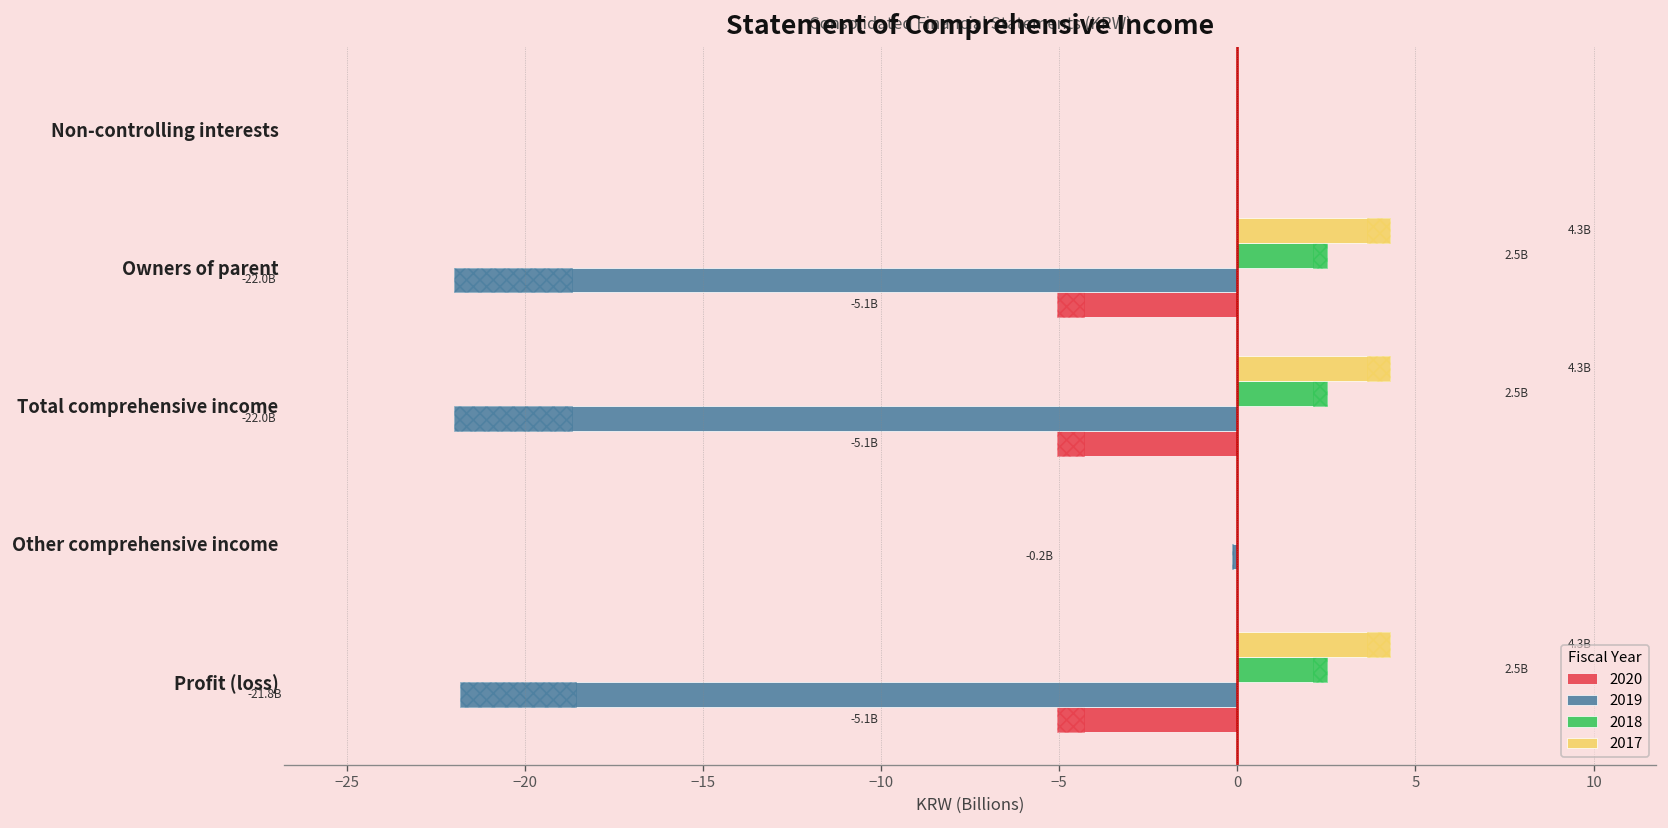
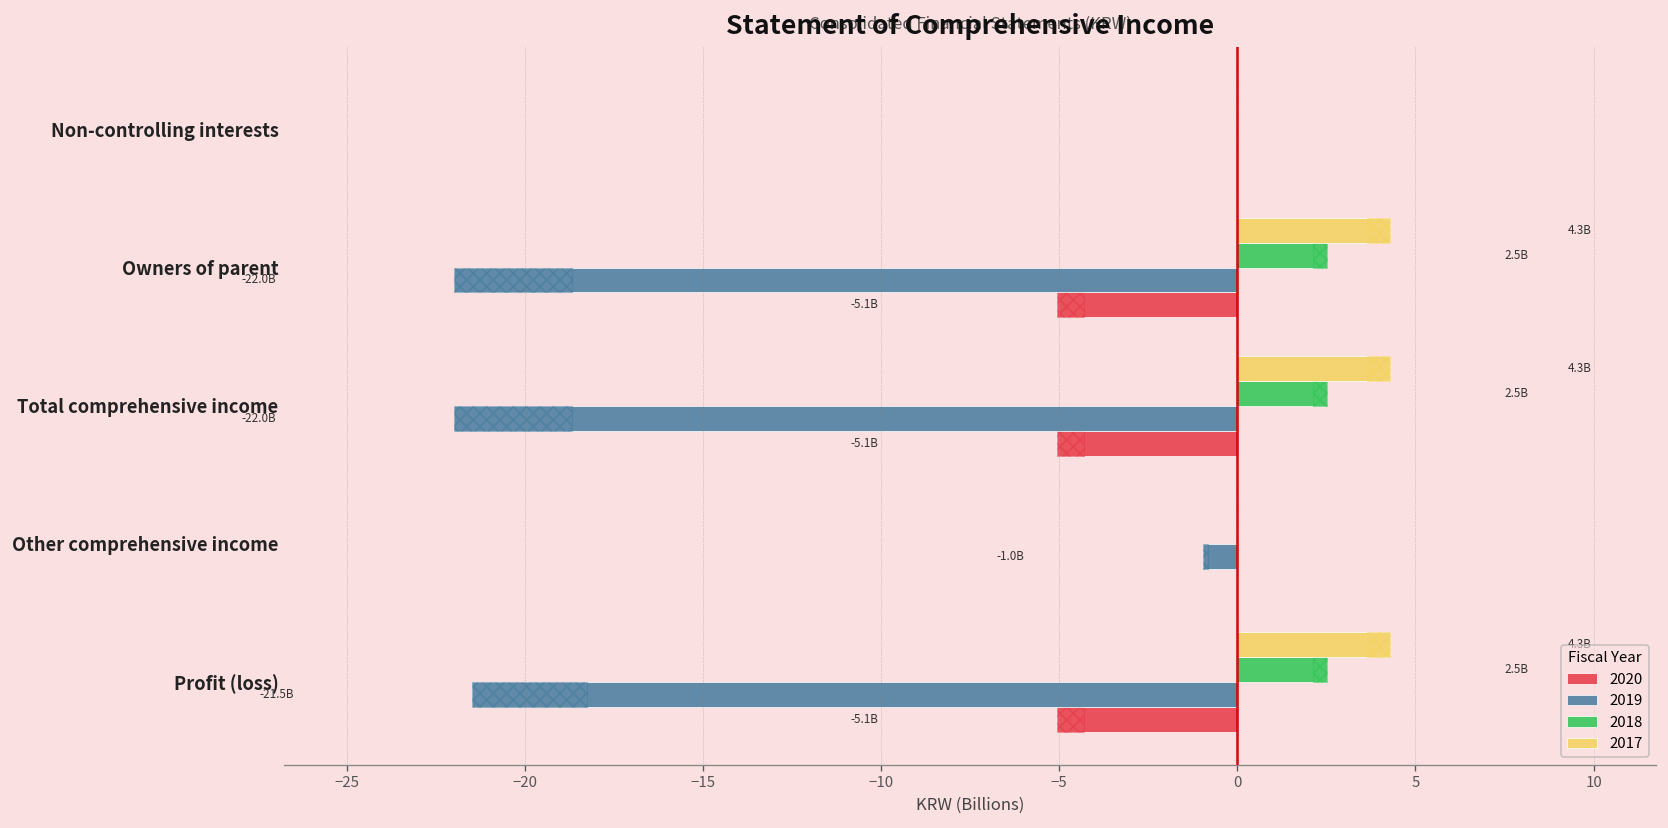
  {
    "2020": {
      "Non-controlling interests": "0.0",
      "Owners of parent": "-5.1",
      "Total comprehensive income": "-5.1",
      "Other comprehensive income": "0.0",
      "Profit (loss)": "-5.1"
    },
    "2019": {
-     "Other comprehensive income": "-0.2B",
-     "Profit (loss)": "-21.8B"
+     "Other comprehensive income": "-1.0B",
+     "Profit (loss)": "-21.5B"
    },
    "2018": {
      "Non-controlling interests": "0.0",
      "Owners of parent": "2.5",
      "Total comprehensive income": "2.5",
      "Other comprehensive income": "0.0",
      "Profit (loss)": "2.5"
    },
    "2017": {
      "Non-controlling interests": "0.0",
      "Owners of parent": "4.3",
      "Total comprehensive income": "4.3",
      "Other comprehensive income": "0.0",
      "Profit (loss)": "4.3"
    }
  }
